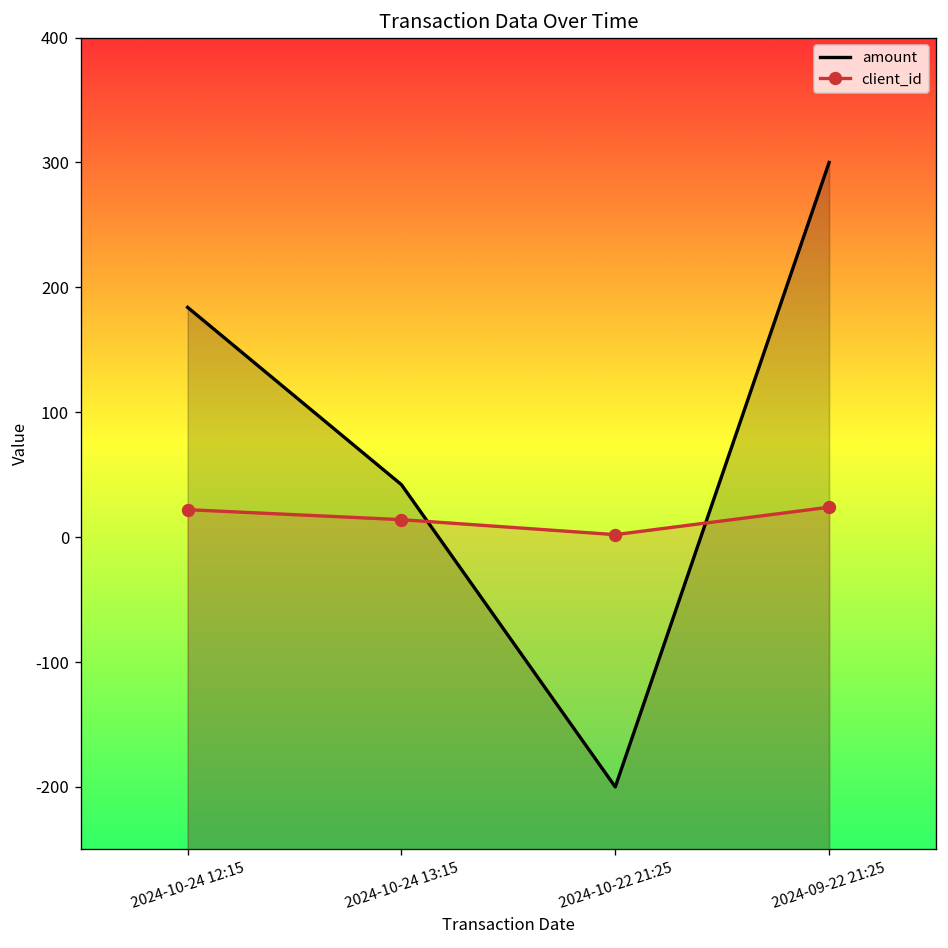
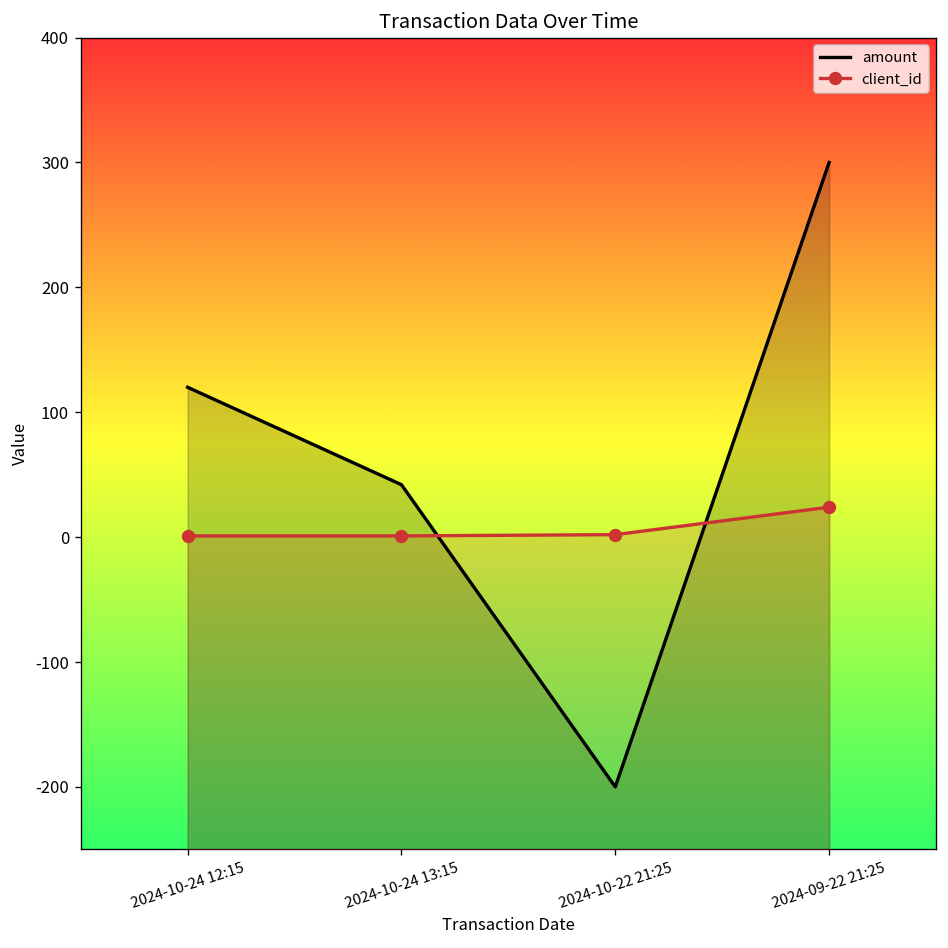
  {
    "amount": {
-     "2024-10-24 12:15": 184,
+     "2024-10-24 12:15": 120,
      "2024-10-22 21:25": -200
    },
    "client_id": {
-     "2024-10-24 12:15": 22,
-     "2024-10-24 13:15": 14,
+     "2024-10-24 12:15": 1,
+     "2024-10-24 13:15": 1,
      "2024-09-22 21:25": 24
    }
  }
